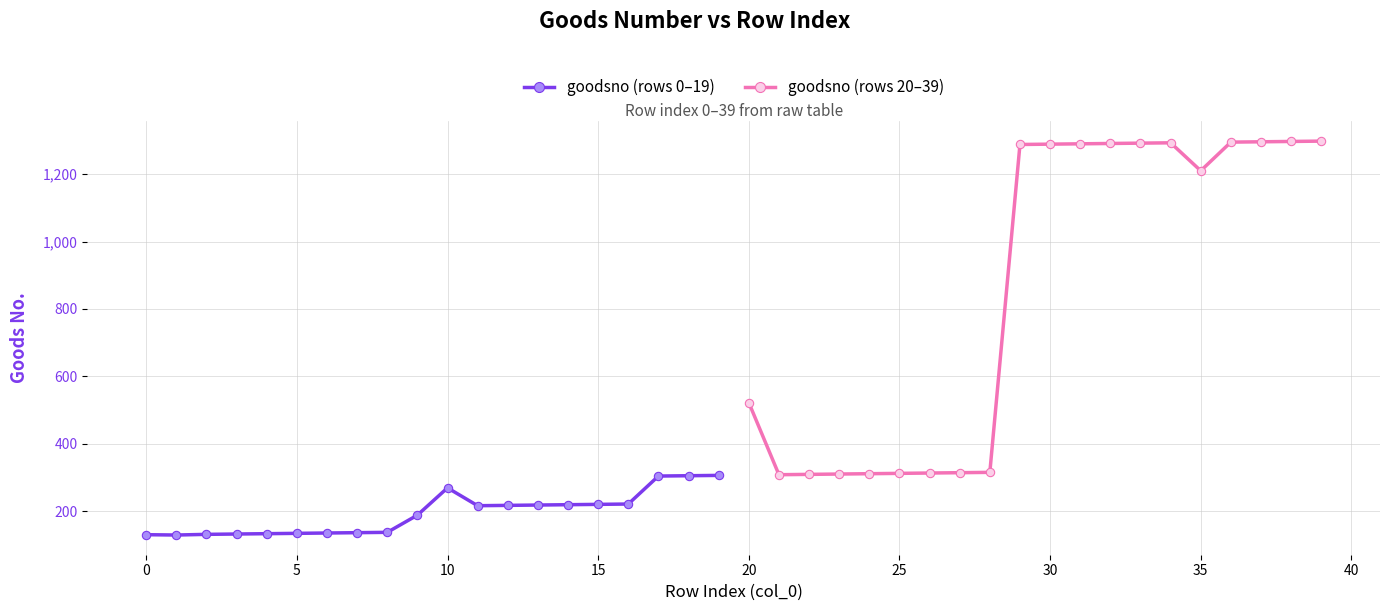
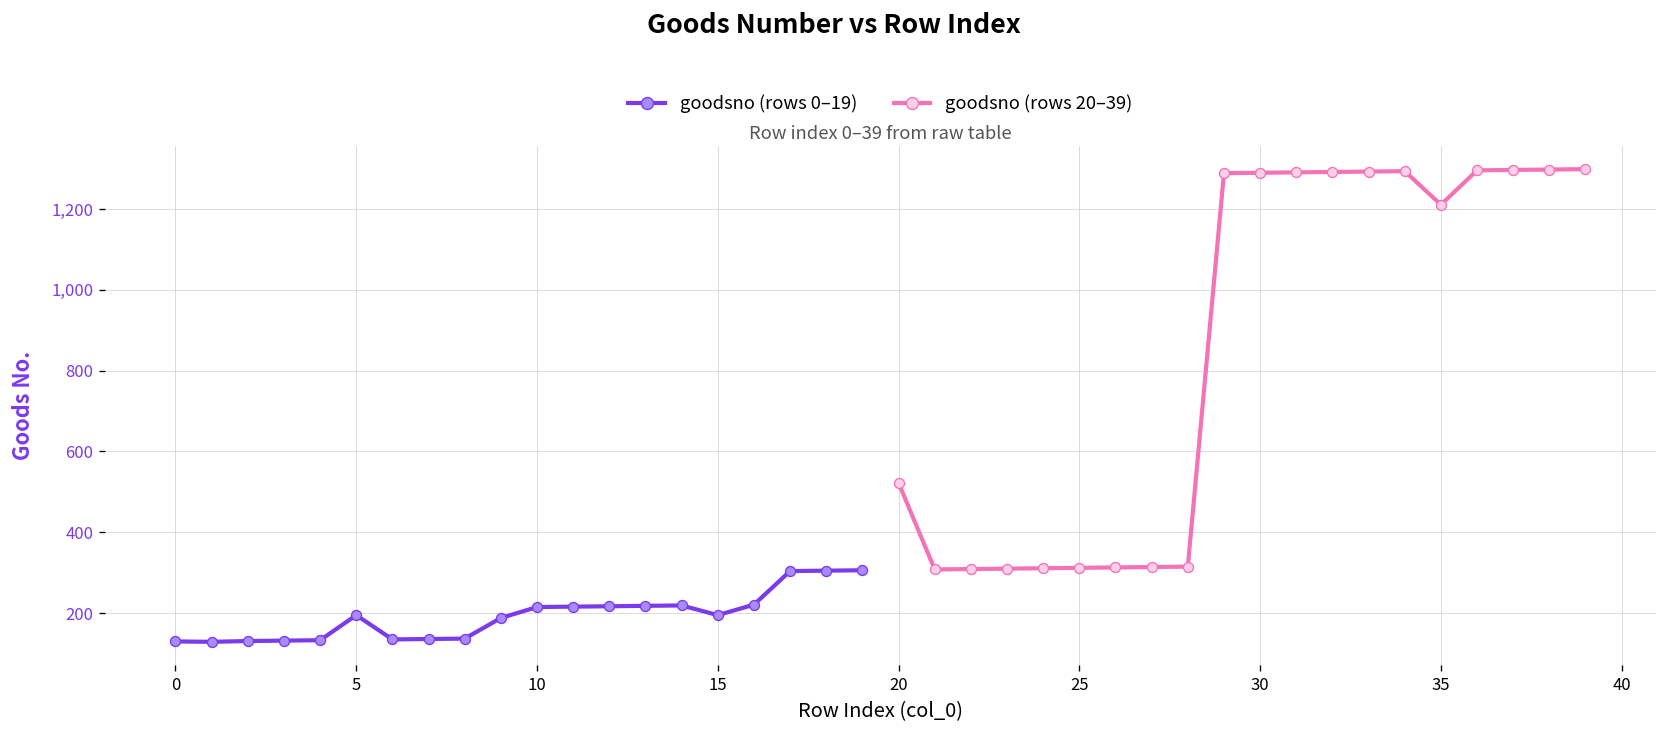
  {
    "goodsno (rows 0–19)": {
      "0": "130",
-     "5": "130",
-     "10": "270",
-     "15": "220"
+     "5": "200",
+     "10": "220",
+     "15": "200"
    },
    "goodsno (rows 20–39)": {
      "20": "520",
      "25": "310",
      "30": "1,290",
      "35": "1,210"
    }
  }
